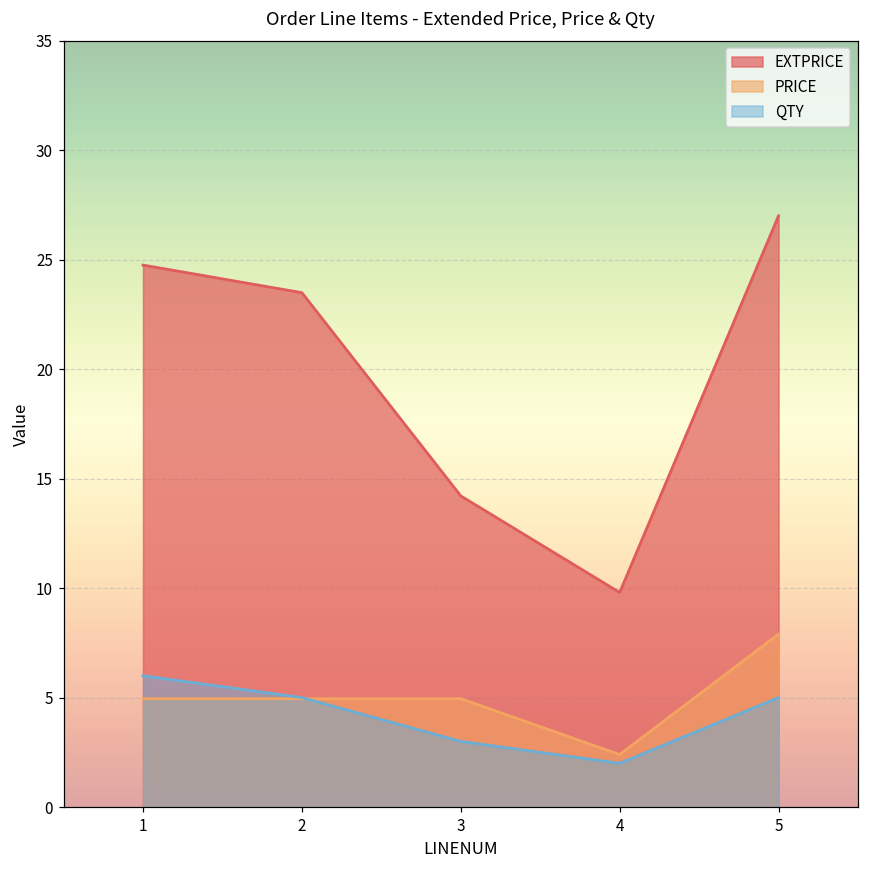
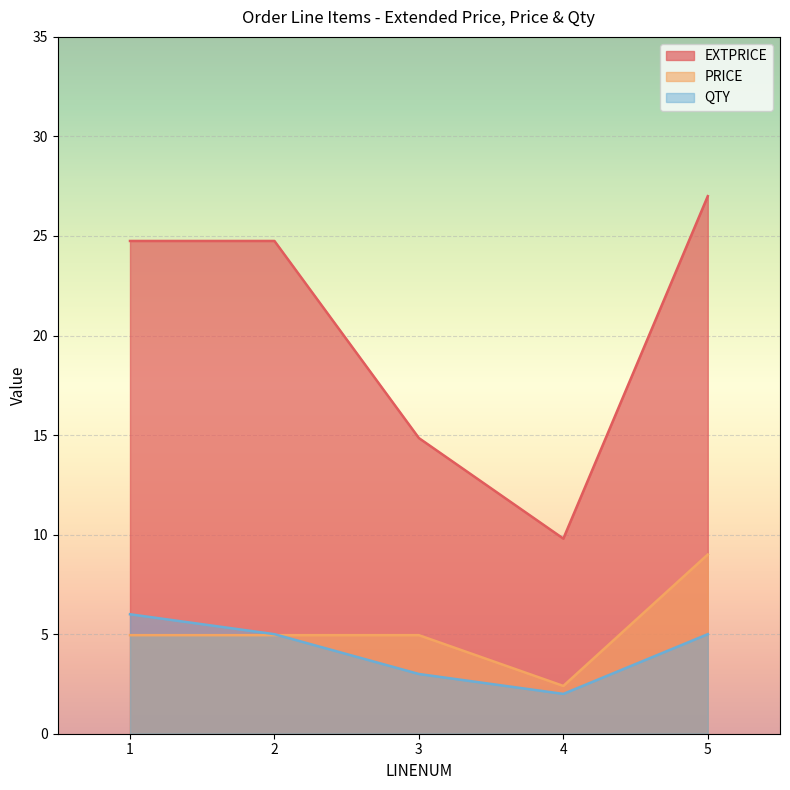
  {
    "EXTPRICE": {
      "1": 24.8,
-     "2": 23.5,
-     "3": 14.2,
+     "2": 24.8,
+     "3": 14.9,
      "4": 9.8,
      "5": 27.0
    },
    "PRICE": {
      "1": 5.0,
      "3": 5.0,
      "4": 2.4,
-     "5": 7.9
+     "5": 9.0
    },
    "QTY": {
      "1": 6.0,
      "3": 3.0,
      "4": 2.0,
      "5": 5.0
    }
  }
